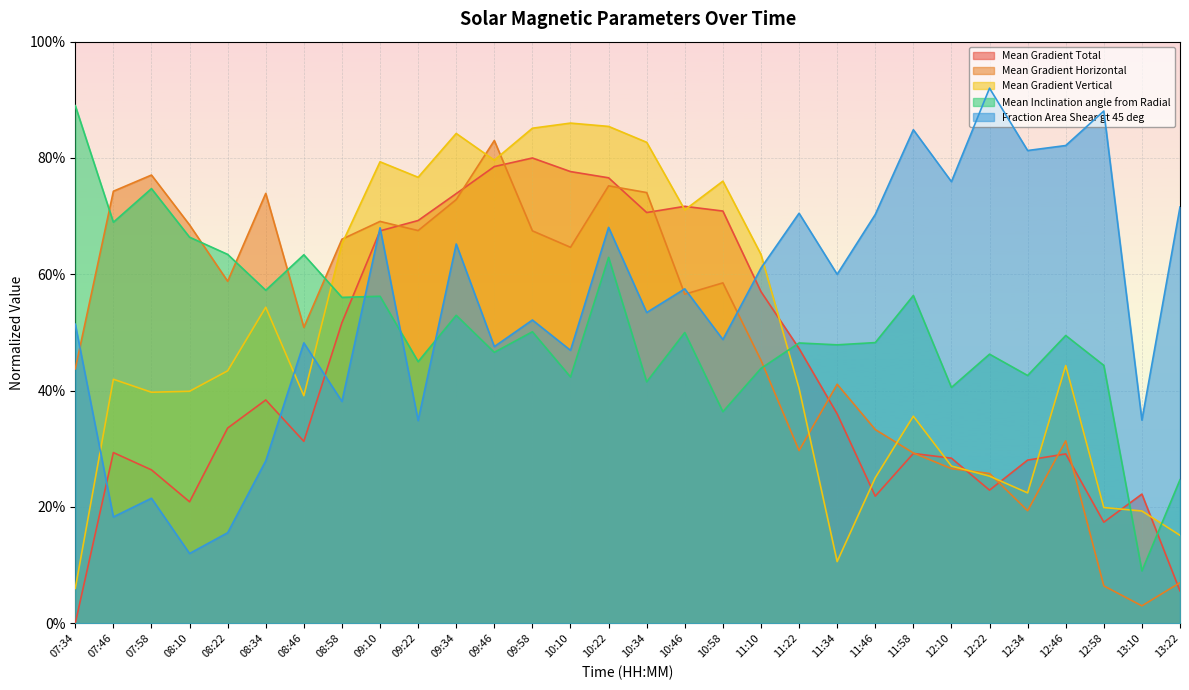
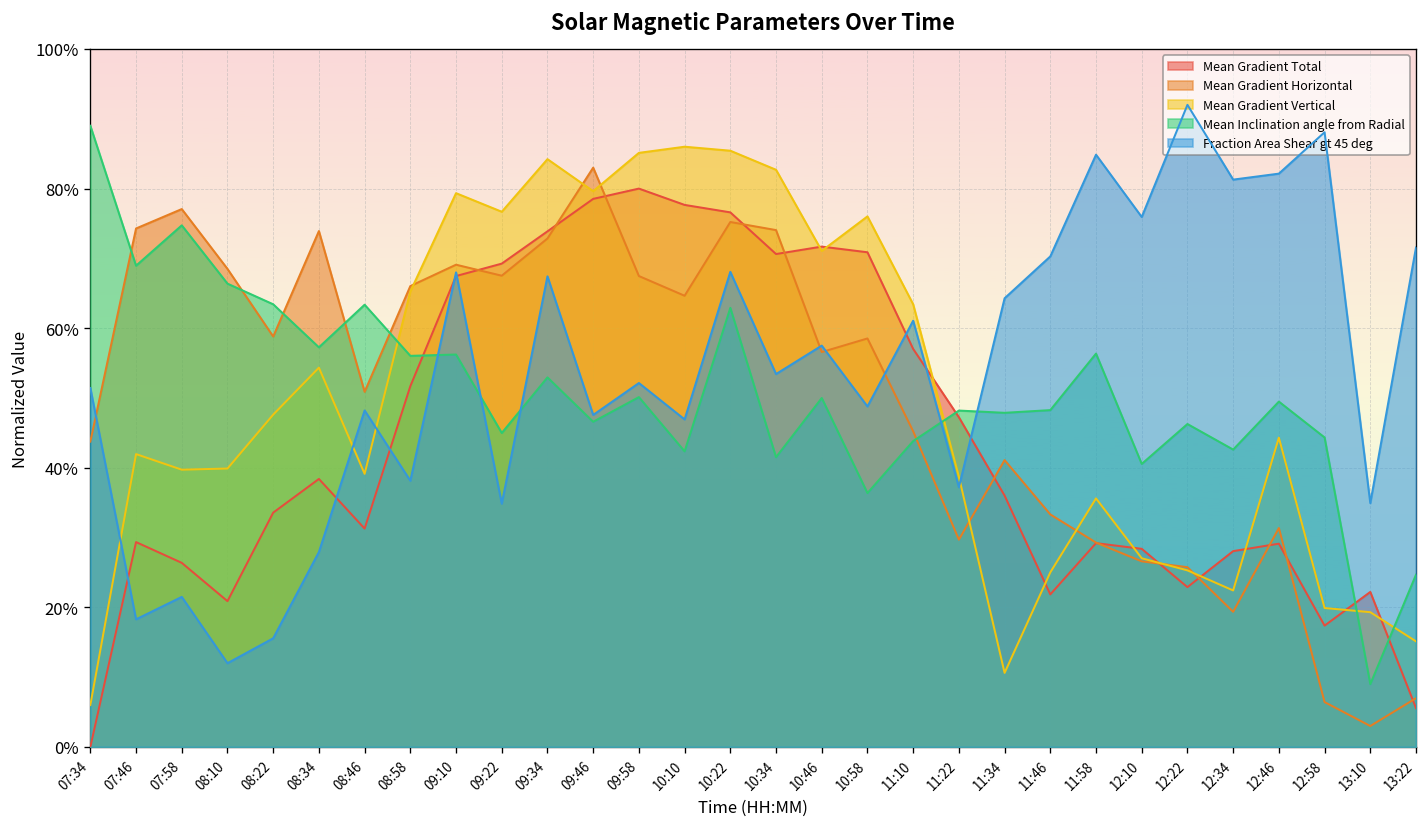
  {
    "Mean Gradient Vertical": {
      "07:34": "6%",
      "07:46": "42%",
      "07:58": "40%",
      "08:10": "40%",
-     "08:22": "43%",
+     "08:22": "48%",
      "08:34": "54%",
      "08:46": "39%",
      "08:58": "65%",
      "09:10": "79%",
      "09:22": "77%",
      "09:34": "84%",
      "09:46": "80%",
      "09:58": "85%",
      "10:10": "86%",
      "10:22": "85%",
      "10:34": "83%",
      "10:46": "71%",
      "10:58": "76%",
      "11:10": "63%",
-     "11:22": "40%",
+     "11:22": "39%",
      "11:34": "11%",
      "11:46": "25%",
      "11:58": "36%",
      "12:22": "25%",
      "12:34": "22%",
      "12:46": "44%",
      "12:58": "20%",
      "13:10": "19%",
      "13:22": "15%"
    },
    "Mean Inclination angle from Radial": {
      "07:34": "89%",
      "07:46": "69%",
      "07:58": "75%",
      "08:10": "66%",
      "08:22": "63%",
      "08:34": "57%",
      "08:46": "63%",
      "08:58": "56%",
      "09:10": "56%",
      "09:22": "45%",
      "09:34": "53%",
      "09:46": "47%",
      "09:58": "50%",
      "10:10": "42%",
      "10:22": "63%",
      "10:34": "42%",
      "10:46": "50%",
      "10:58": "36%",
      "11:10": "44%",
      "11:22": "48%",
      "11:34": "48%",
      "11:46": "48%",
      "11:58": "56%",
      "12:10": "41%",
      "12:22": "46%",
      "12:34": "43%",
      "12:46": "49%",
      "12:58": "44%",
      "13:10": "9%",
      "13:22": "25%"
    },
    "Fraction Area Shear gt 45 deg": {
      "07:34": "51%",
      "07:46": "18%",
      "07:58": "21%",
      "08:10": "12%",
      "08:22": "16%",
      "08:34": "28%",
      "08:46": "48%",
      "08:58": "38%",
      "09:10": "68%",
      "09:22": "35%",
-     "09:34": "65%",
+     "09:34": "67%",
      "09:46": "48%",
      "09:58": "52%",
      "10:10": "47%",
      "10:22": "68%",
      "10:34": "53%",
      "10:46": "57%",
      "10:58": "49%",
      "11:10": "61%",
-     "11:22": "70%",
-     "11:34": "60%",
+     "11:22": "37%",
+     "11:34": "64%",
      "11:46": "70%",
      "11:58": "85%",
      "12:10": "76%",
      "12:34": "81%",
      "12:46": "82%",
      "13:10": "35%",
      "13:22": "72%"
    }
  }
